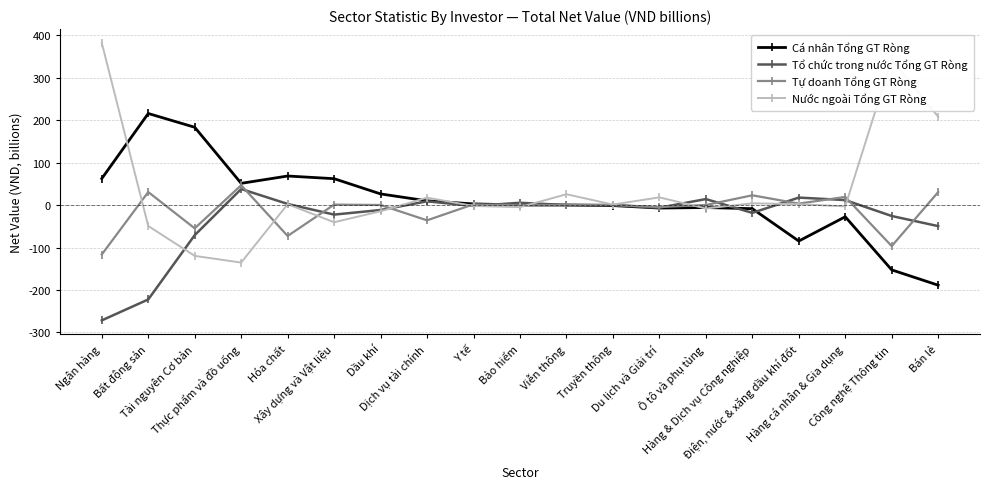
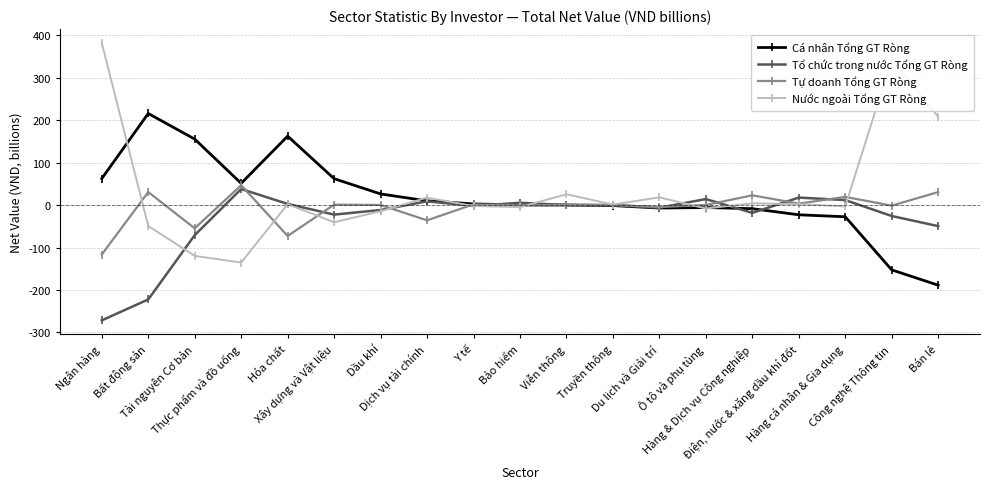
  {
    "Cá nhân Tổng GT Ròng": {
      "Ngân hàng": 60,
      "Bất động sản": 220,
-     "Tài nguyên Cơ bản": 180,
-     "Hóa chất": 70,
+     "Tài nguyên Cơ bản": 160,
+     "Hóa chất": 160,
      "Xây dựng và Vật liệu": 60,
      "Dầu khí": 30,
      "Hàng & Dịch vụ Công nghiệp": -10,
-     "Điện, nước & xăng dầu khí đốt": -80,
+     "Điện, nước & xăng dầu khí đốt": -20,
      "Hàng cá nhân & Gia dụng": -30,
      "Công nghệ Thông tin": -150,
      "Bán lẻ": -190
    },
    "Tổ chức trong nước Tổng GT Ròng": {
      "Ngân hàng": -270,
      "Bất động sản": -220,
      "Tài nguyên Cơ bản": -70,
      "Thực phẩm và đồ uống": 40,
      "Xây dựng và Vật liệu": -20,
      "Ô tô và phụ tùng": 10,
      "Hàng & Dịch vụ Công nghiệp": -20,
      "Điện, nước & xăng dầu khí đốt": 20,
      "Hàng cá nhân & Gia dụng": 10,
      "Công nghệ Thông tin": -30,
      "Bán lẻ": -50
    },
    "Tự doanh Tổng GT Ròng": {
      "Ngân hàng": -120,
      "Bất động sản": 30,
      "Tài nguyên Cơ bản": -50,
      "Hóa chất": -70,
      "Xây dựng và Vật liệu": 0,
      "Dầu khí": 0,
      "Dịch vụ tài chính": -40,
      "Hàng & Dịch vụ Công nghiệp": 20,
      "Hàng cá nhân & Gia dụng": 20,
-     "Công nghệ Thông tin": -100,
+     "Công nghệ Thông tin": 0,
      "Bán lẻ": 30
    },
    "Nước ngoài Tổng GT Ròng": {
      "Ngân hàng": 380,
      "Bất động sản": -50,
      "Tài nguyên Cơ bản": -120,
      "Thực phẩm và đồ uống": -140,
      "Xây dựng và Vật liệu": -40,
      "Dịch vụ tài chính": 20,
      "Viễn thông": 30,
      "Du lịch và Giải trí": 20,
      "Hàng & Dịch vụ Công nghiệp": 0,
      "Hàng cá nhân & Gia dụng": 0,
      "Bán lẻ": 210
    }
  }
